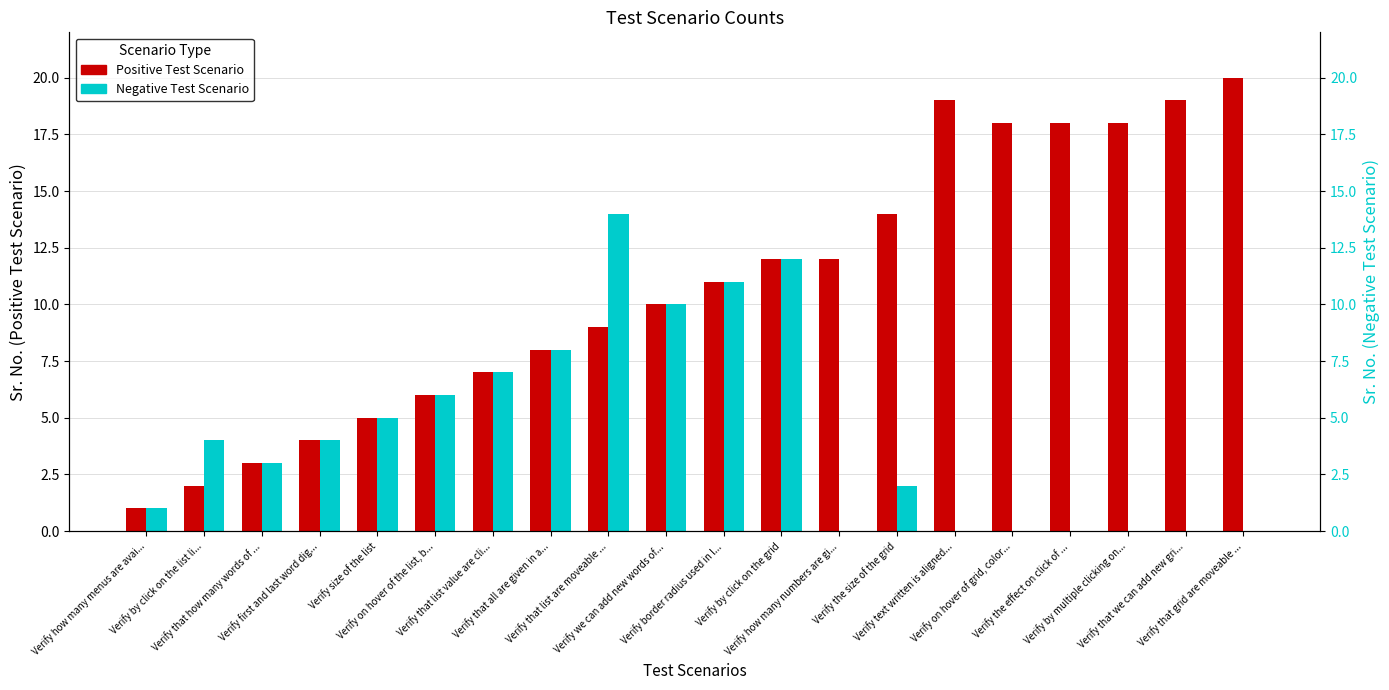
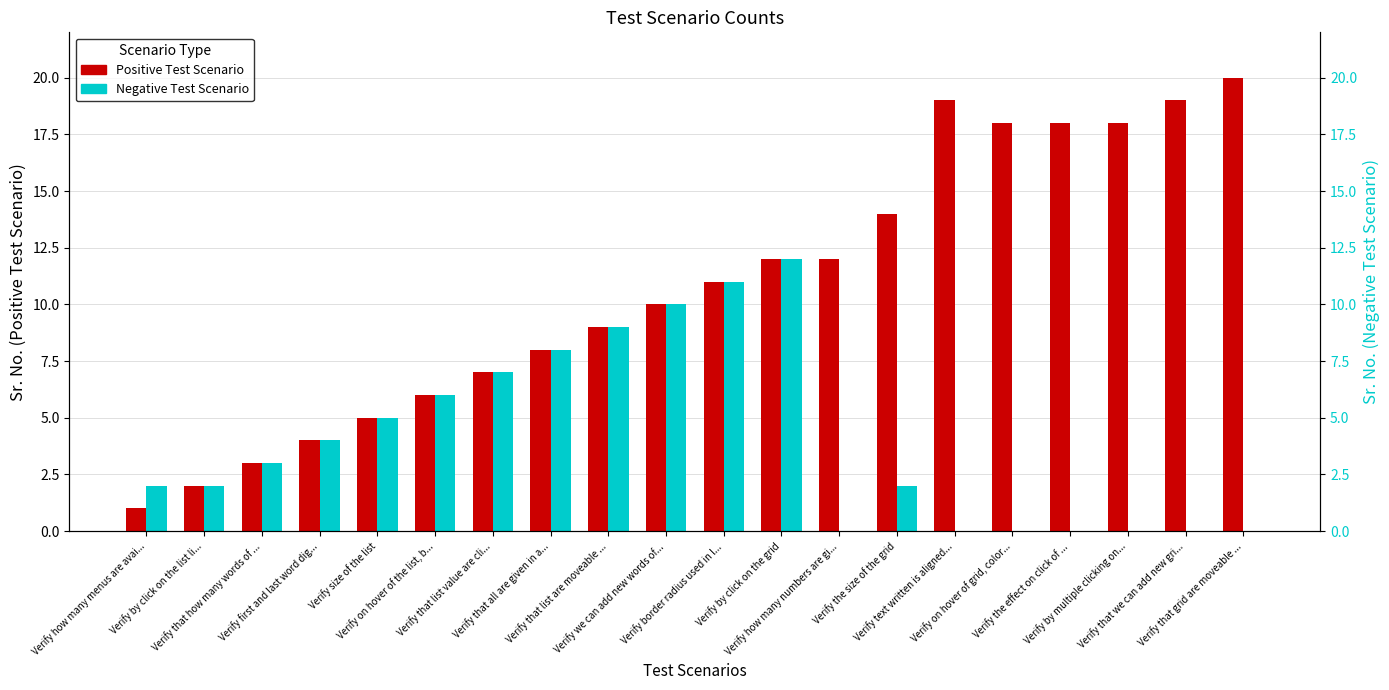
  {
    "Positive Test Scenario": {
      "Verify how many menus are avai...": 1,
      "Verify by click on the list li...": 2,
      "Verify that how many words of ...": 3,
      "Verify first and last word dig...": 4,
      "Verify size of the list": 5,
      "Verify on hover of the list, b...": 6,
      "Verify that list value are cli...": 7,
      "Verify that all are given in a...": 8,
      "Verify that list are moveable ...": 9,
      "Verify we can add new words of...": 10,
      "Verify border radius used in l...": 11,
      "Verify by click on the grid": 12,
      "Verify how many numbers are gi...": 12,
      "Verify the size of the grid": 14,
      "Verify text written is aligned...": 19,
      "Verify on hover of grid, color...": 18,
      "Verify the effect on click of ...": 18,
      "Verify by multiple clicking on...": 18,
      "Verify that we can add new gri...": 19,
      "Verify that grid are moveable ...": 20
    },
    "Negative Test Scenario": {
-     "Verify how many menus are avai...": 1,
-     "Verify by click on the list li...": 4,
+     "Verify how many menus are avai...": 2,
+     "Verify by click on the list li...": 2,
      "Verify that how many words of ...": 3,
      "Verify first and last word dig...": 4,
      "Verify size of the list": 5,
      "Verify on hover of the list, b...": 6,
      "Verify that list value are cli...": 7,
      "Verify that all are given in a...": 8,
-     "Verify that list are moveable ...": 14,
+     "Verify that list are moveable ...": 9,
      "Verify we can add new words of...": 10,
      "Verify border radius used in l...": 11,
      "Verify by click on the grid": 12,
      "Verify how many numbers are gi...": 0,
      "Verify the size of the grid": 2,
      "Verify text written is aligned...": 0,
      "Verify on hover of grid, color...": 0,
      "Verify the effect on click of ...": 0,
      "Verify by multiple clicking on...": 0,
      "Verify that we can add new gri...": 0,
      "Verify that grid are moveable ...": 0
    }
  }
